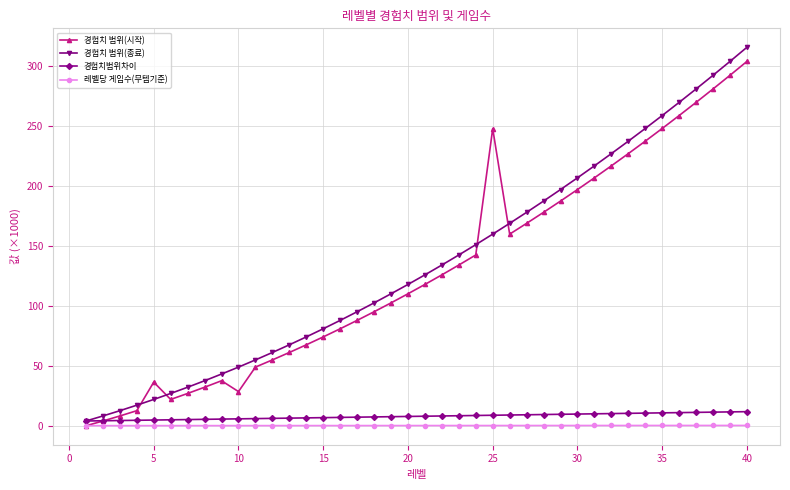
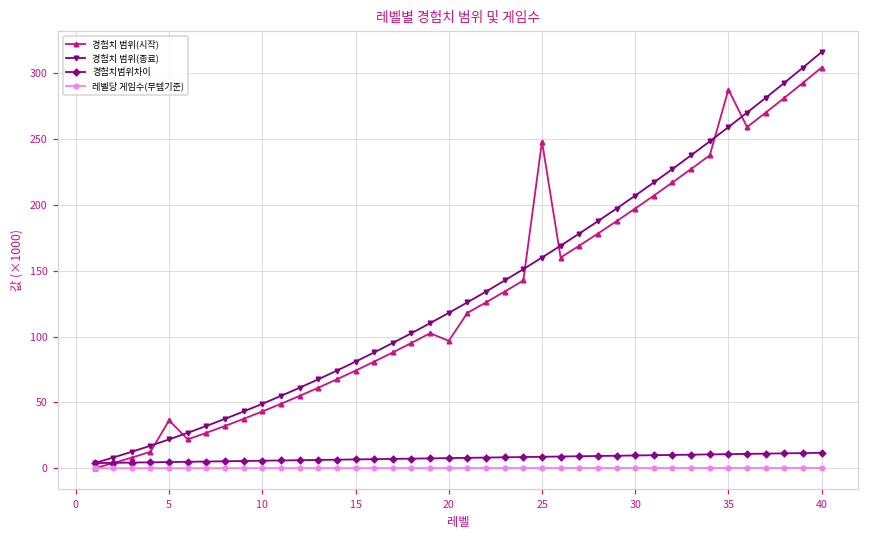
  {
    "경험치 범위(시작)": {
      "5": 36,
-     "10": 29,
+     "10": 43,
      "15": 74,
-     "20": 110,
+     "20": 97,
      "25": 248,
      "30": 197,
-     "35": 248,
+     "35": 287,
      "40": 304
    },
    "레벨당 게임수(무템기준)": {
      "5": 0,
      "10": 0,
      "15": 0,
      "20": 0,
      "25": 0,
      "30": 0,
      "35": 0,
      "40": 0
    }
  }
